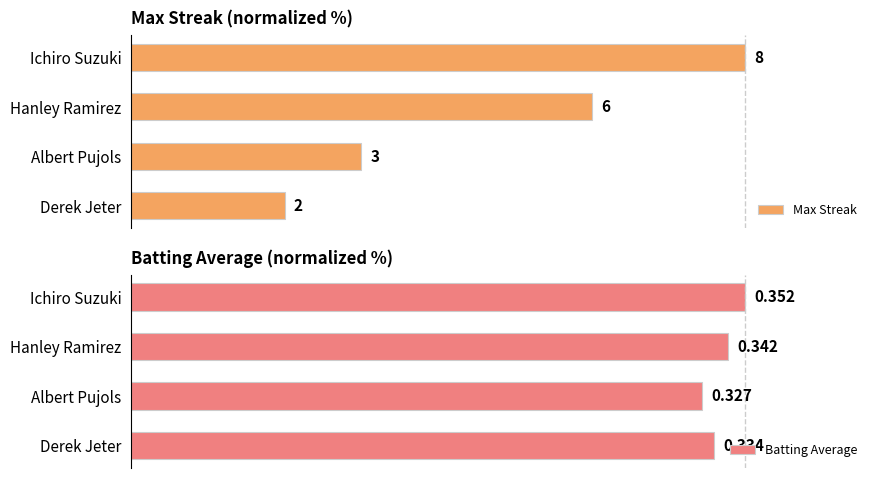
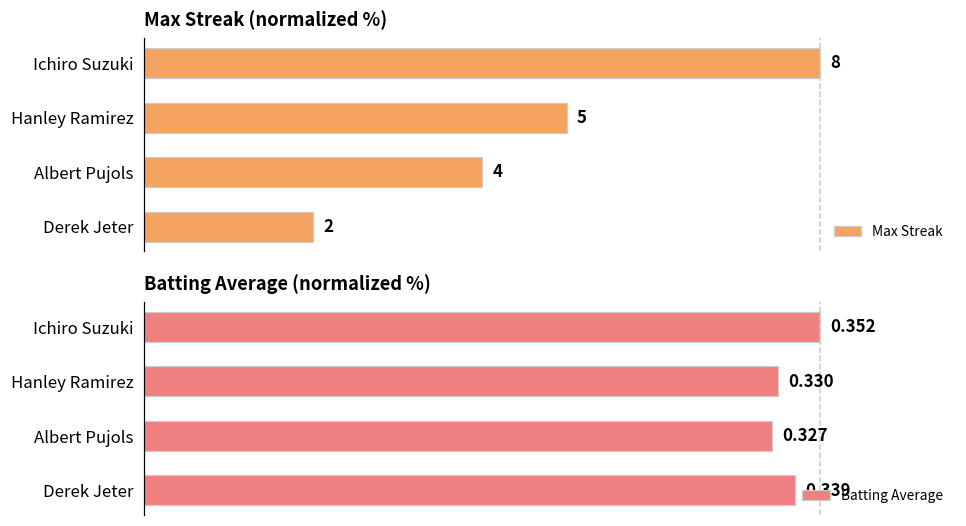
  {
    "Max Streak (normalized %)": {
-     "Hanley Ramirez": 6,
-     "Albert Pujols": 3
+     "Hanley Ramirez": 5,
+     "Albert Pujols": 4
    },
    "Batting Average (normalized %)": {
-     "Hanley Ramirez": 0.342,
-     "Derek Jeter": 0.334
+     "Hanley Ramirez": 0.330,
+     "Derek Jeter": 0.339
    }
  }
